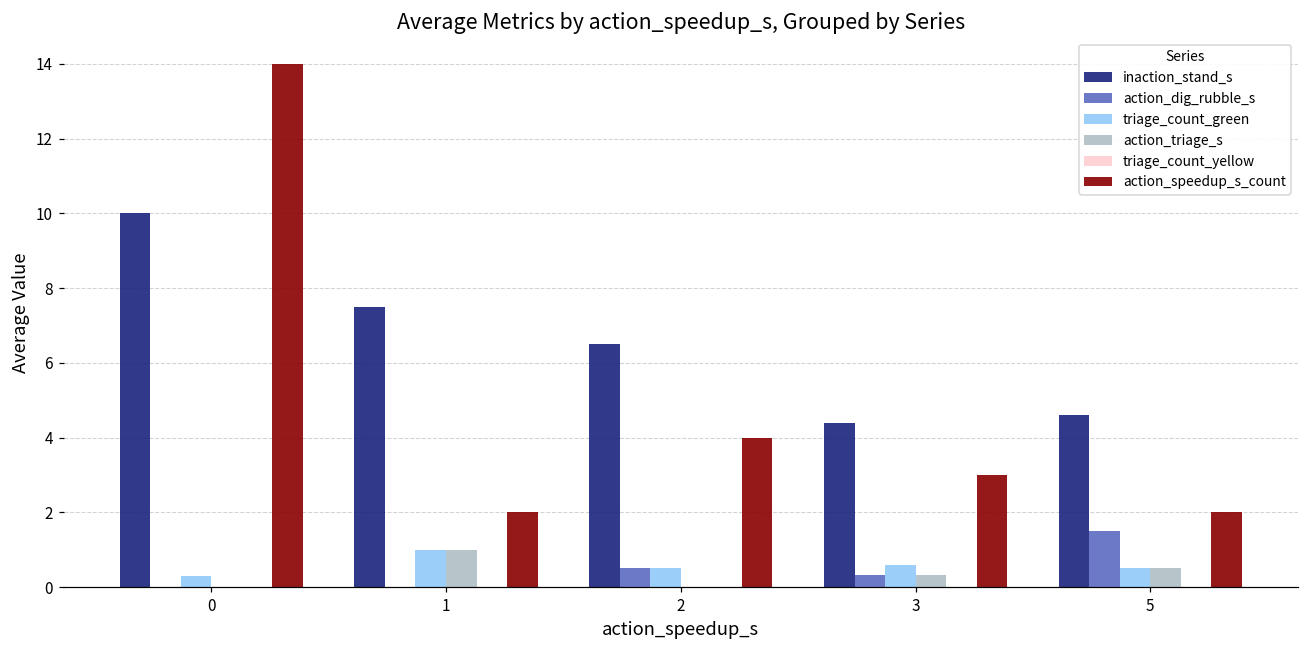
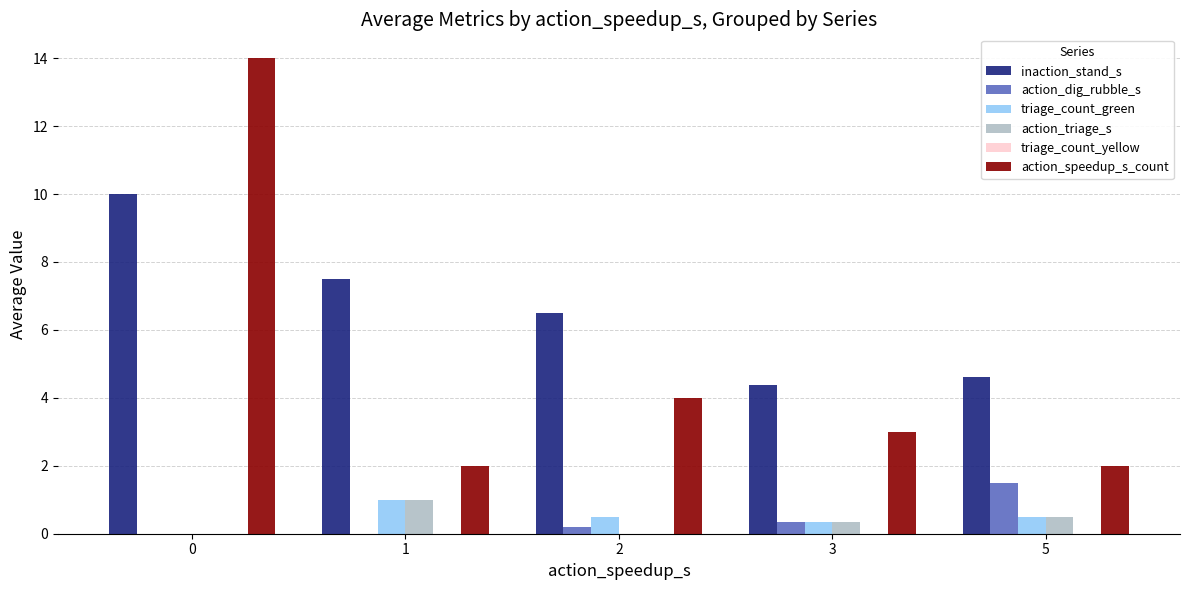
  {
    "inaction_stand_s": {
      "0": 10.0,
      "1": 7.5,
      "2": 6.5,
      "3": 4.4,
      "5": 4.6
    },
    "action_dig_rubble_s": {
      "0": 0.0,
      "1": 0.0,
-     "2": 0.5,
+     "2": 0.2,
      "3": 0.3,
      "5": 1.5
    },
    "triage_count_green": {
-     "0": 0.3,
+     "0": 0.0,
      "1": 1.0,
      "2": 0.5,
-     "3": 0.6,
+     "3": 0.3,
      "5": 0.5
    },
    "action_triage_s": {
      "0": 0.0,
      "1": 1.0,
      "2": 0.0,
      "3": 0.3,
      "5": 0.5
    },
    "triage_count_yellow": {
      "0": 0.0,
      "1": 0.0,
      "2": 0.0,
      "3": 0.0,
      "5": 0.0
    },
    "action_speedup_s_count": {
      "0": 14.0,
      "1": 2.0,
      "2": 4.0,
      "3": 3.0,
      "5": 2.0
    }
  }
